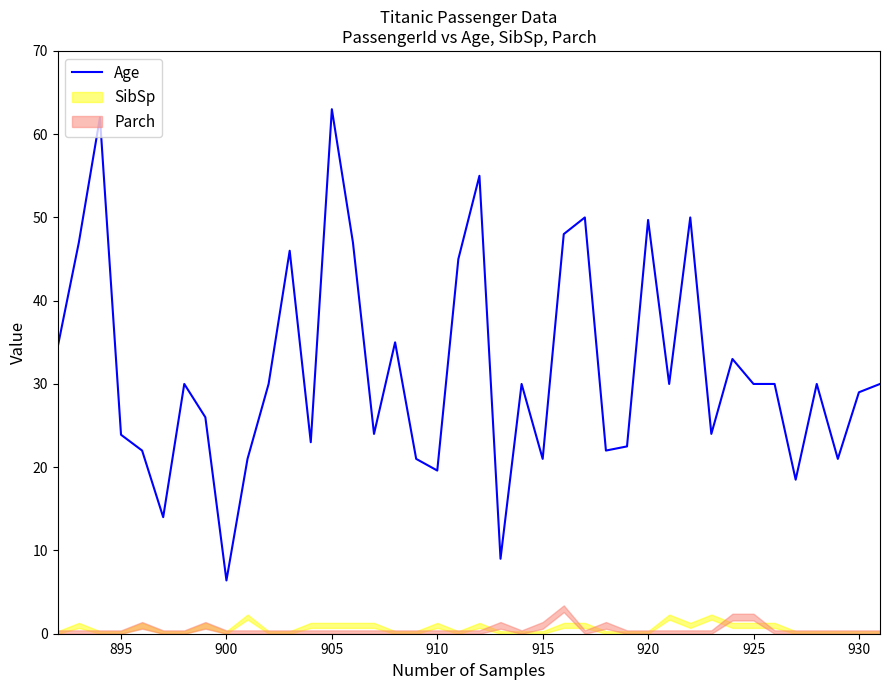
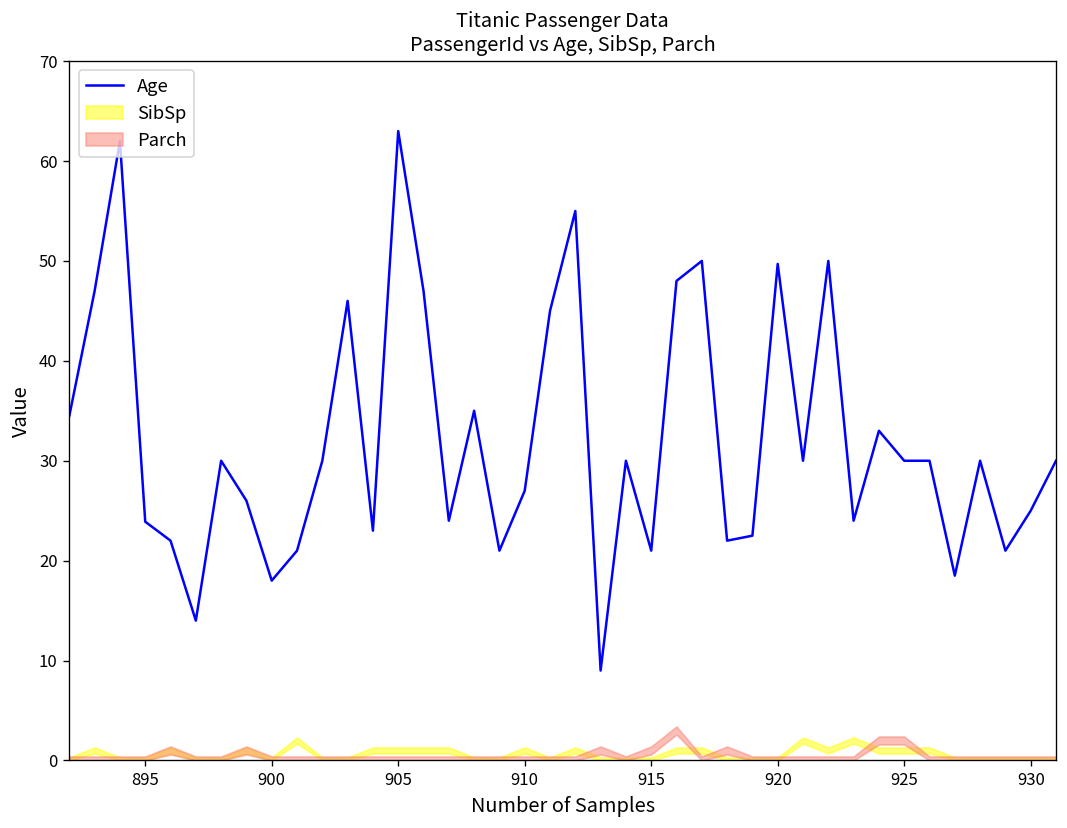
  {
    "Age": {
      "895": 24,
-     "900": 6,
+     "900": 18,
      "905": 63,
-     "910": 20,
+     "910": 27,
      "915": 21,
      "920": 50,
      "925": 30,
-     "930": 29
+     "930": 25
    },
    "Parch": {
      "905": 0,
      "910": 0
    }
  }
